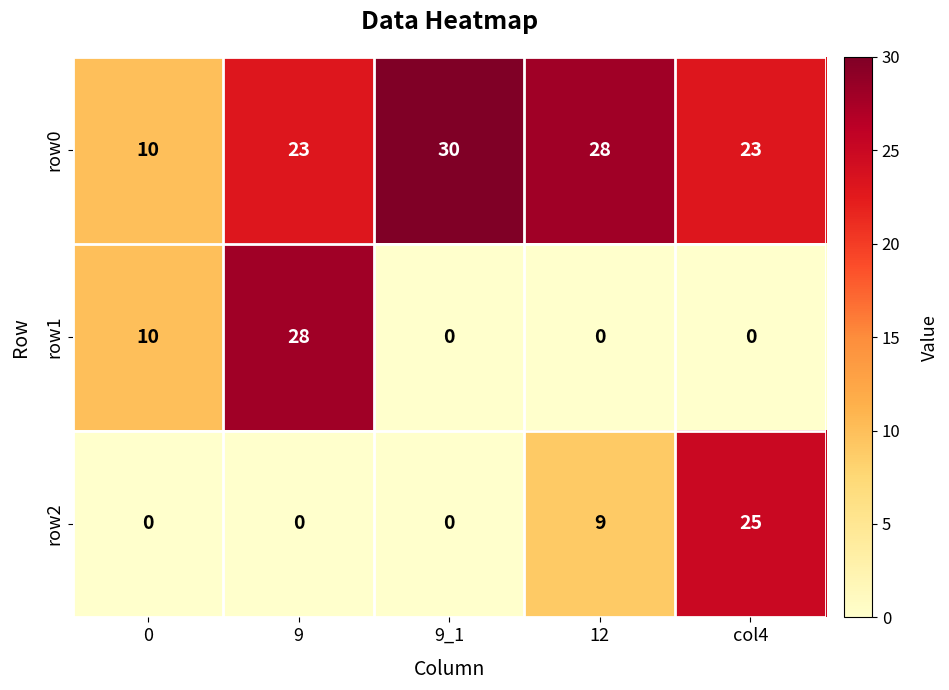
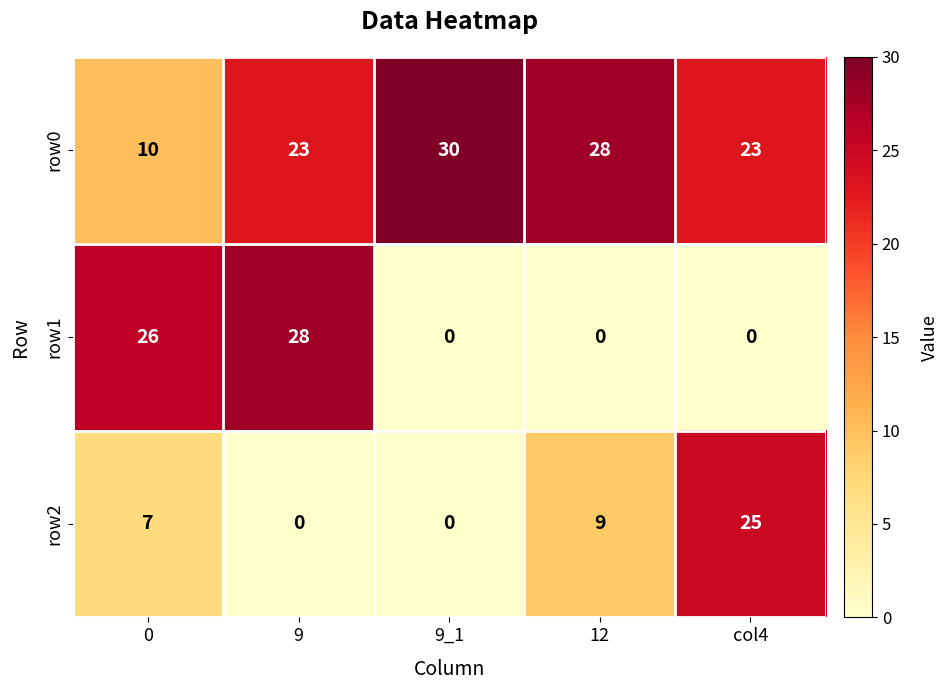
  {
    "row0": {
      "0": 10,
      "9": 23,
      "9_1": 30,
      "12": 28,
      "col4": 23
    },
    "row1": {
-     "0": 10,
+     "0": 26,
      "9": 28,
      "9_1": 0,
      "12": 0,
      "col4": 0
    },
    "row2": {
-     "0": 0,
+     "0": 7,
      "9": 0,
      "9_1": 0,
      "12": 9,
      "col4": 25
    }
  }
